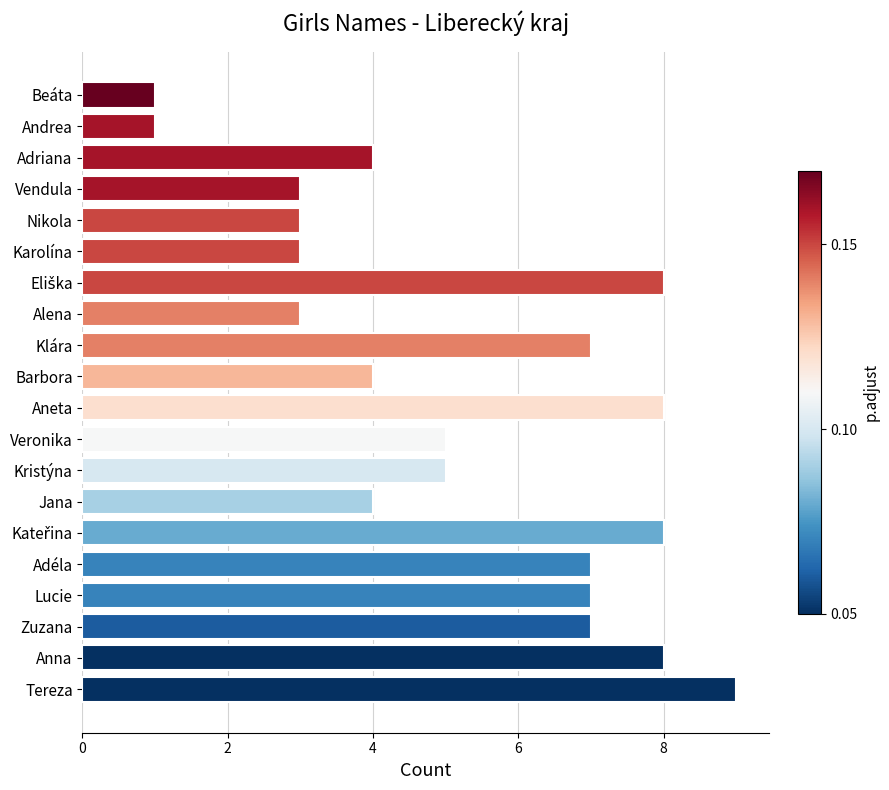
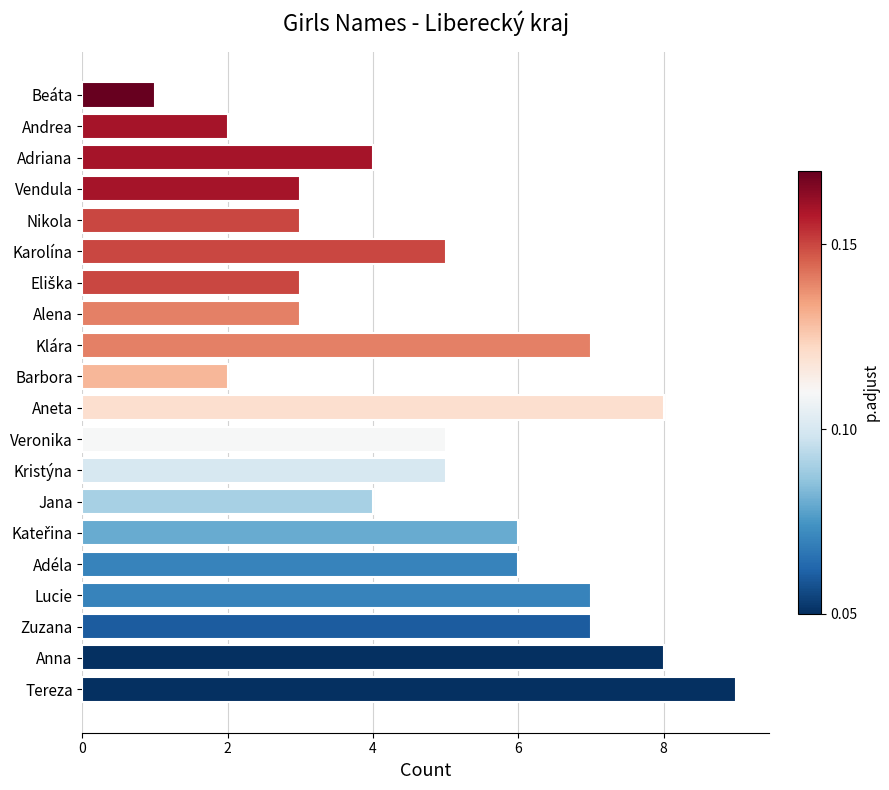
  {
    "Beáta": 1,
-   "Andrea": 1,
+   "Andrea": 2,
    "Adriana": 4,
    "Vendula": 3,
    "Nikola": 3,
-   "Karolína": 3,
-   "Eliška": 8,
+   "Karolína": 5,
+   "Eliška": 3,
    "Alena": 3,
    "Klára": 7,
-   "Barbora": 4,
+   "Barbora": 2,
    "Aneta": 8,
    "Veronika": 5,
    "Kristýna": 5,
    "Jana": 4,
-   "Kateřina": 8,
-   "Adéla": 7,
+   "Kateřina": 6,
+   "Adéla": 6,
    "Lucie": 7,
    "Zuzana": 7,
    "Anna": 8,
    "Tereza": 9
  }
